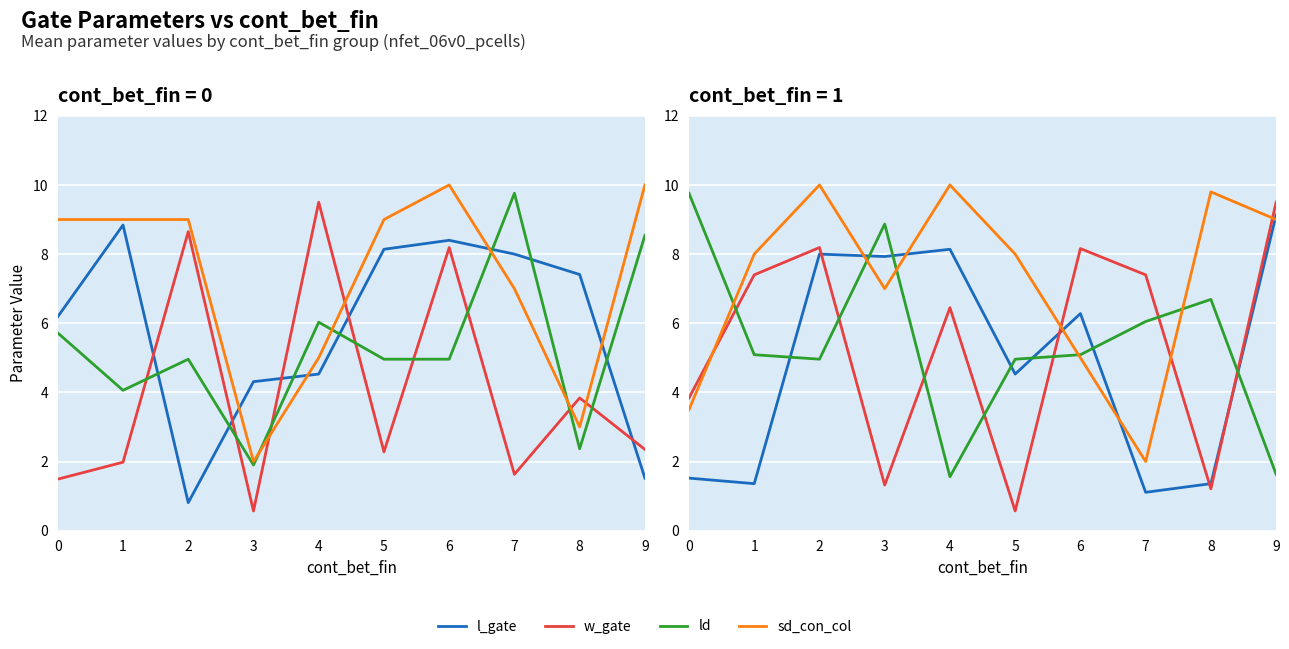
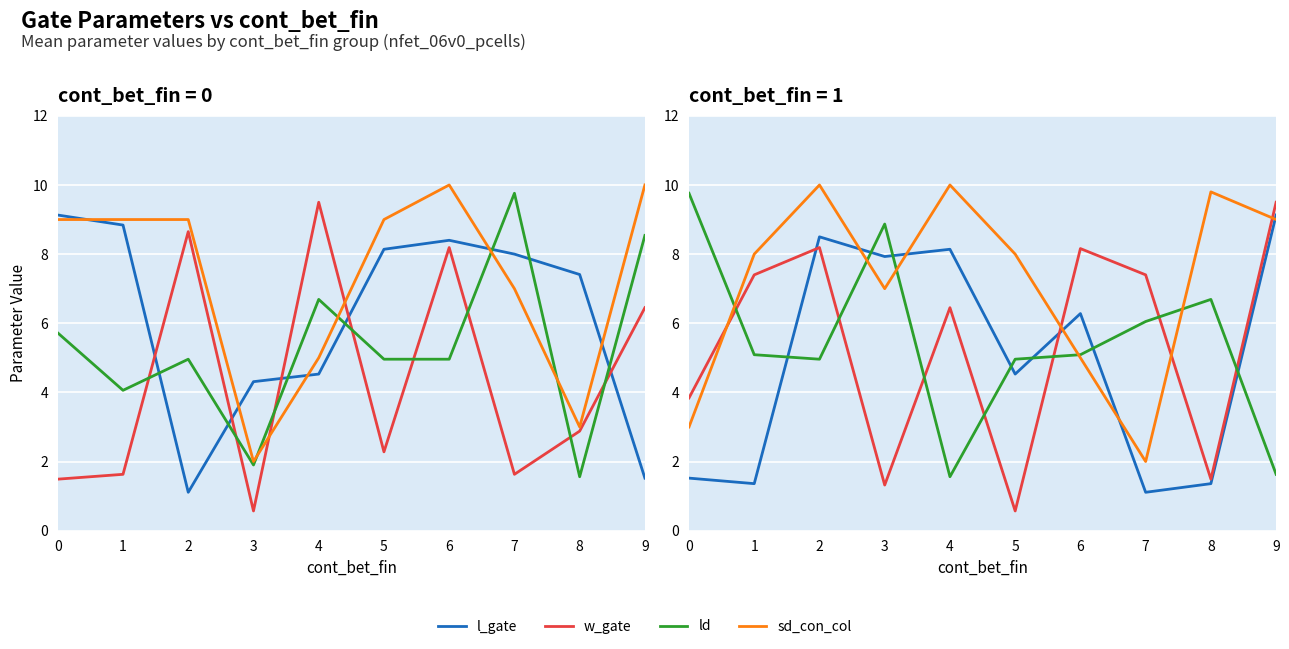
  {
    "cont_bet_fin = 0": {
      "l_gate": {
-       "0": 6.2,
+       "0": 9.1,
        "1": 8.8,
-       "2": 0.8,
+       "2": 1.1,
        "3": 4.3,
        "4": 4.5,
        "5": 8.1,
        "6": 8.4,
        "7": 8.0,
        "8": 7.4,
        "9": 1.5
      },
      "w_gate": {
        "0": 1.5,
-       "1": 2.0,
+       "1": 1.6,
        "2": 8.7,
        "3": 0.6,
        "4": 9.5,
        "5": 2.3,
        "6": 8.2,
        "7": 1.6,
-       "8": 3.8,
-       "9": 2.4
+       "8": 2.9,
+       "9": 6.5
      },
      "ld": {
        "0": 5.7,
        "1": 4.1,
        "2": 5.0,
        "3": 1.9,
-       "4": 6.0,
+       "4": 6.7,
        "5": 5.0,
        "6": 5.0,
        "7": 9.8,
-       "8": 2.4,
+       "8": 1.6,
        "9": 8.5
      },
      "sd_con_col": {
        "0": 9.0,
        "1": 9.0,
        "2": 9.0,
        "3": 2.0,
        "4": 5.0,
        "5": 9.0,
        "6": 10.0,
        "7": 7.0,
        "8": 3.0,
        "9": 10.0
      }
    },
    "cont_bet_fin = 1": {
      "l_gate": {
        "0": 1.5,
        "1": 1.4,
-       "2": 8.0,
+       "2": 8.5,
        "3": 7.9,
        "4": 8.1,
        "5": 4.5,
        "6": 6.3,
        "7": 1.1,
        "8": 1.4,
        "9": 9.1
      },
      "w_gate": {
        "0": 3.8,
        "1": 7.4,
        "2": 8.2,
        "3": 1.3,
        "4": 6.5,
        "5": 0.6,
        "6": 8.2,
        "7": 7.4,
-       "8": 1.2,
+       "8": 1.5,
        "9": 9.5
      },
      "ld": {
        "0": 9.8,
        "1": 5.1,
        "2": 5.0,
        "3": 8.9,
        "4": 1.6,
        "5": 5.0,
        "6": 5.1,
        "7": 6.1,
        "8": 6.7,
        "9": 1.6
      },
      "sd_con_col": {
-       "0": 3.5,
+       "0": 3.0,
        "1": 8.0,
        "2": 10.0,
        "3": 7.0,
        "4": 10.0,
        "5": 8.0,
        "6": 5.0,
        "7": 2.0,
        "8": 9.8,
        "9": 9.0
      }
    }
  }
